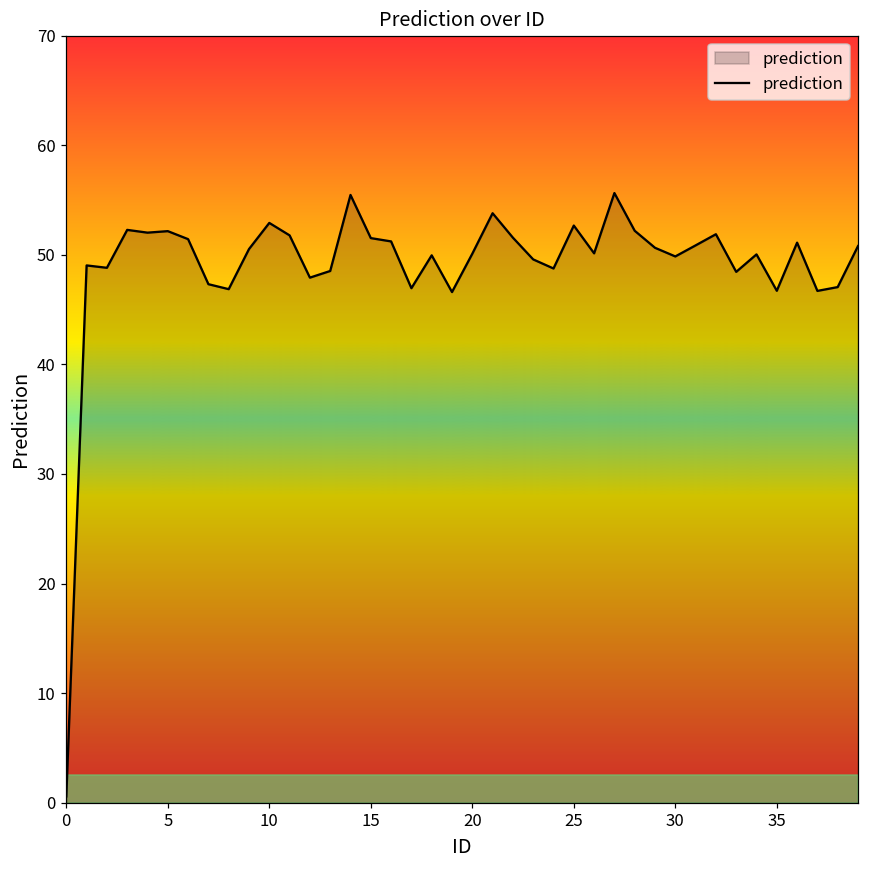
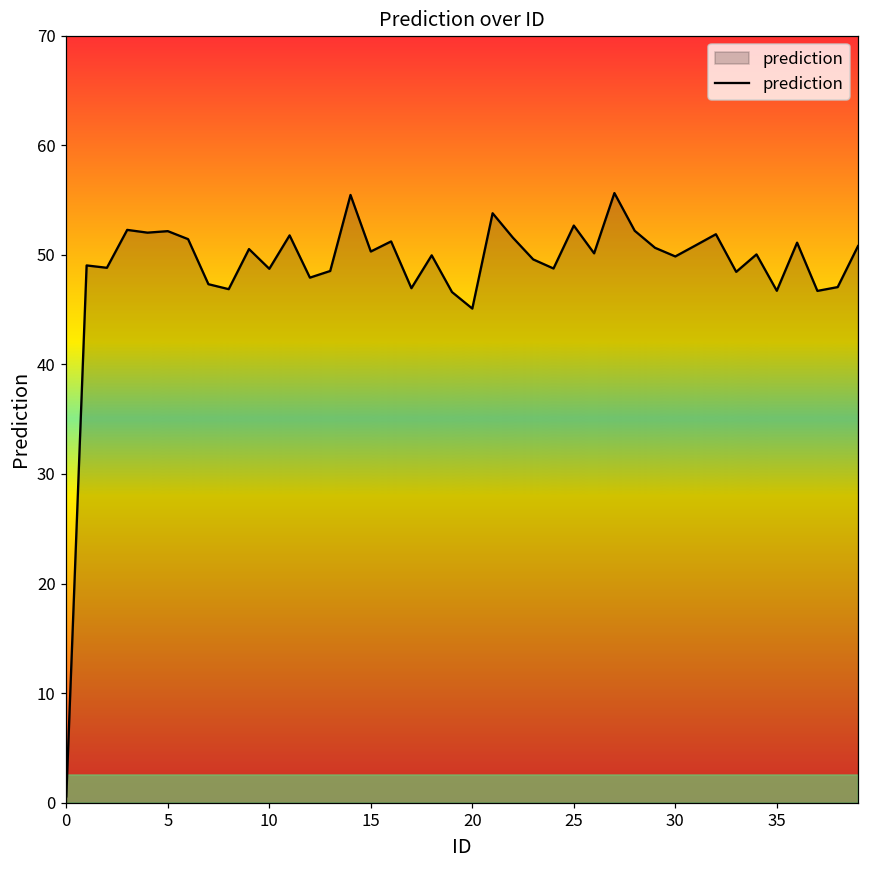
  {
    "5": 52,
-   "10": 53,
-   "15": 52,
-   "20": 50,
+   "10": 49,
+   "15": 50,
+   "20": 45,
    "25": 53,
    "30": 50,
    "35": 47
  }
